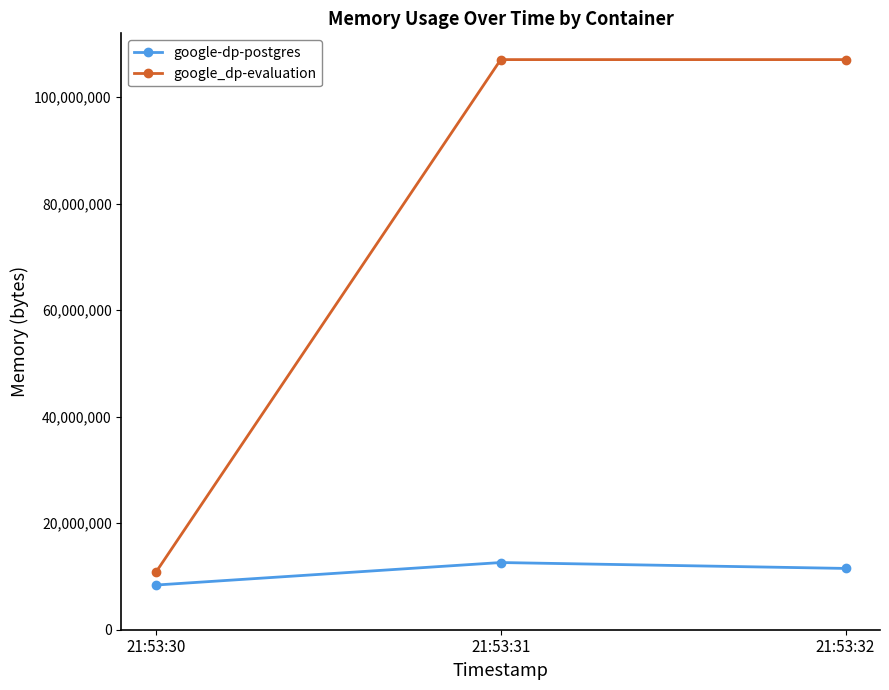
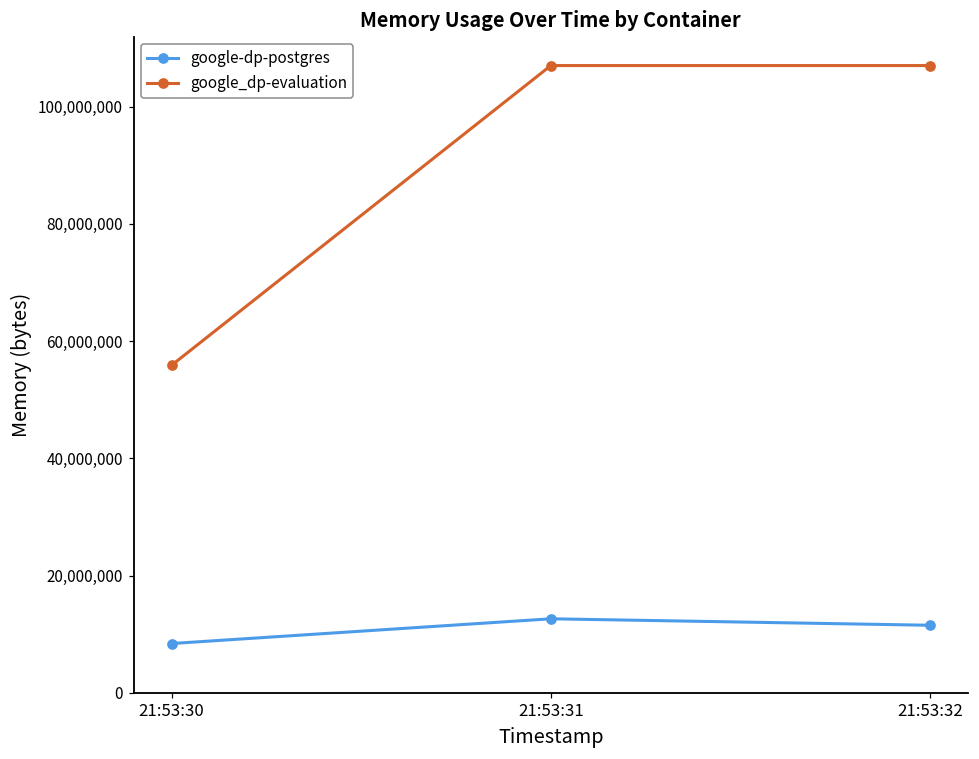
  {
    "google-dp-postgres": {
      "21:53:30": "8,000,000",
      "21:53:31": "13,000,000",
      "21:53:32": "12,000,000"
    },
    "google_dp-evaluation": {
-     "21:53:30": "11,000,000",
+     "21:53:30": "56,000,000",
      "21:53:31": "107,000,000",
      "21:53:32": "107,000,000"
    }
  }
